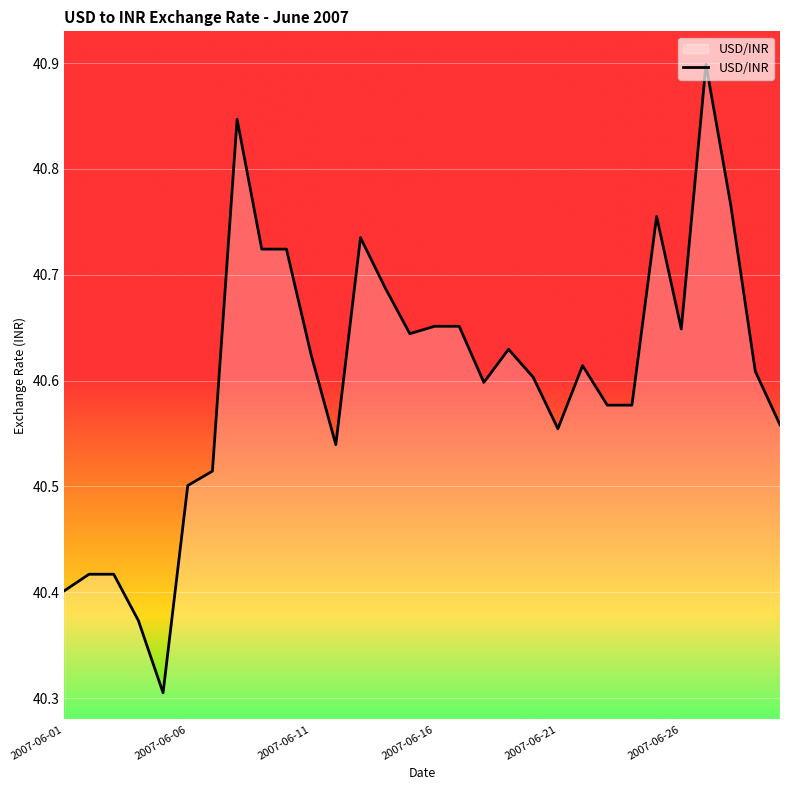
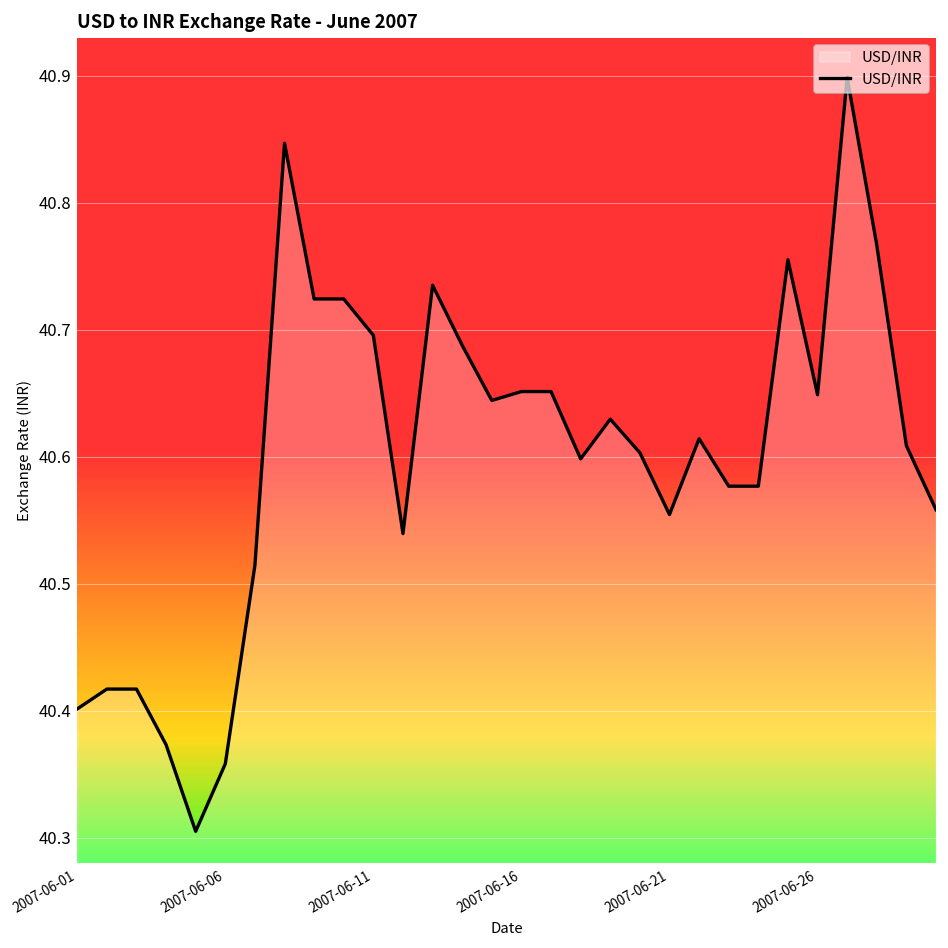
  {
    "2007-06-01": 40.401,
-   "2007-06-06": 40.501,
-   "2007-06-11": 40.624,
+   "2007-06-06": 40.358,
+   "2007-06-11": 40.696,
    "2007-06-16": 40.651,
    "2007-06-21": 40.554,
    "2007-06-26": 40.649
  }
